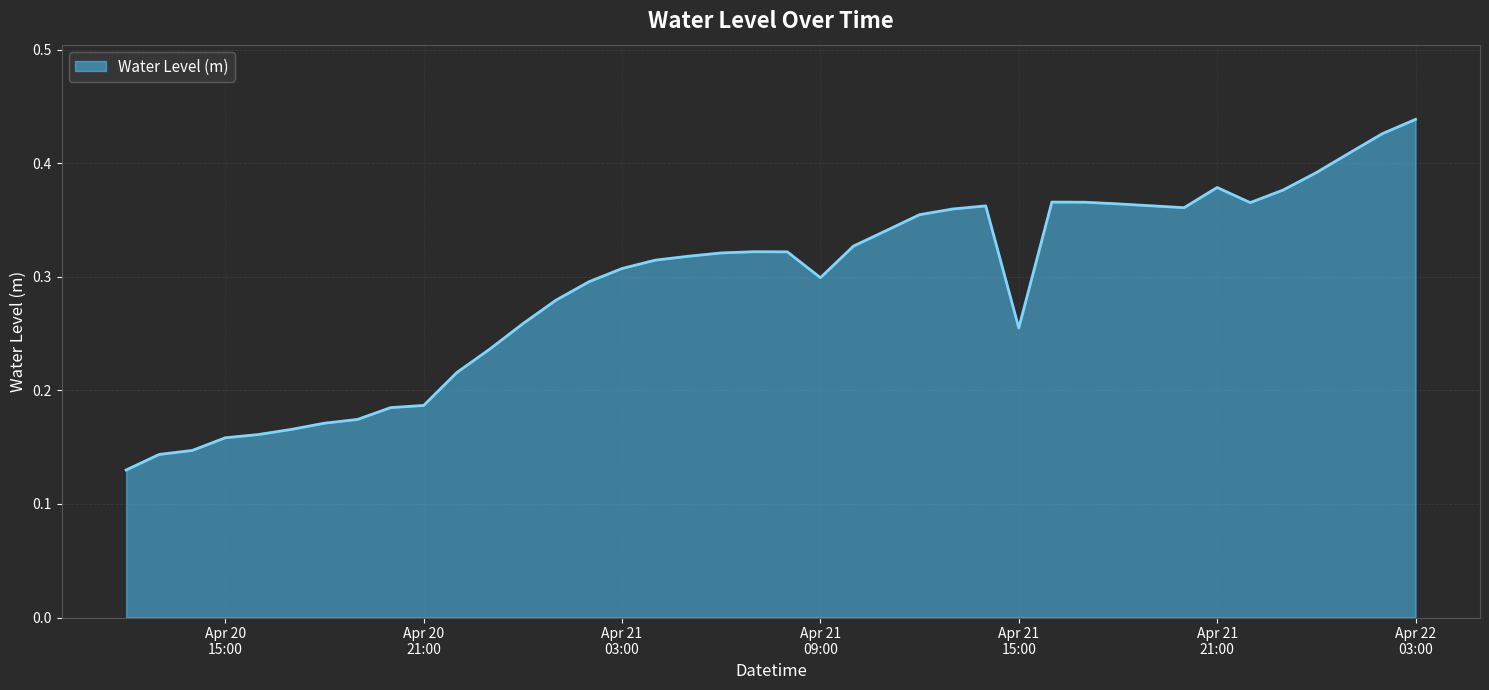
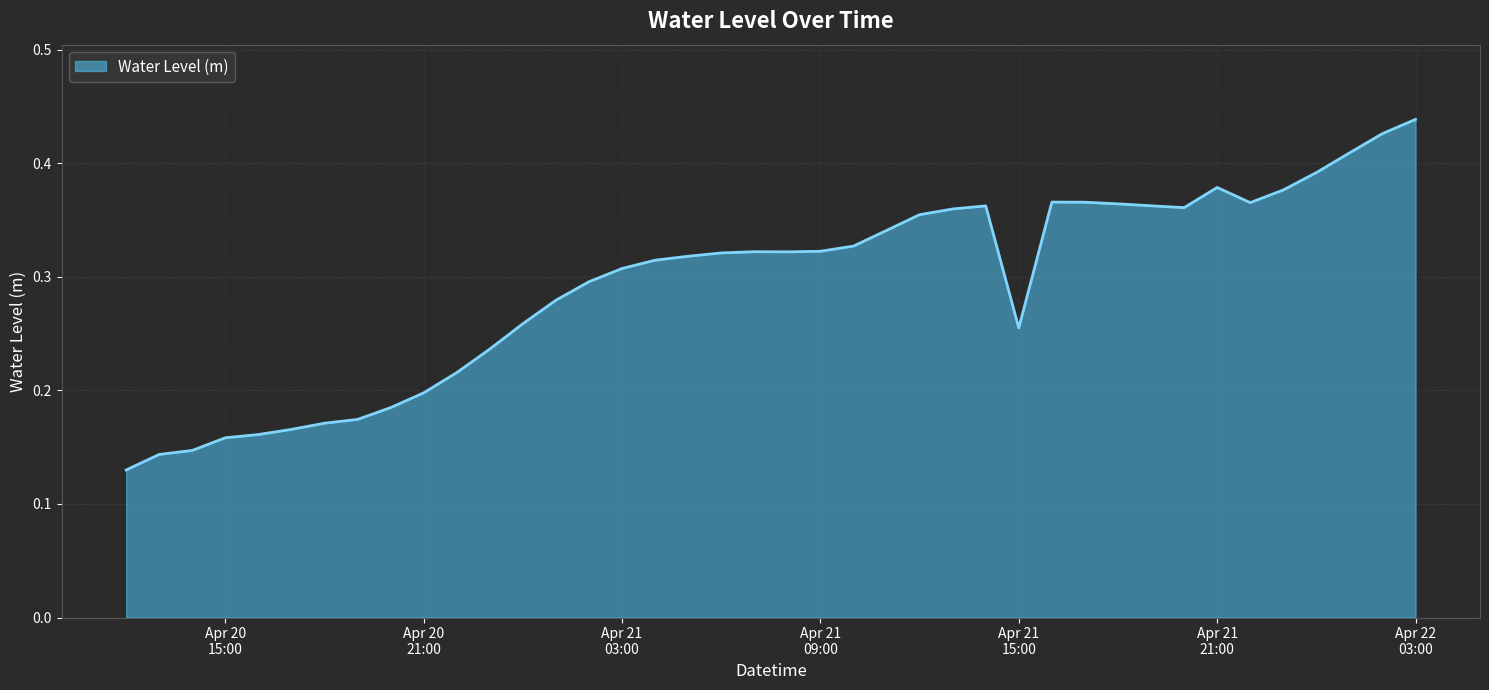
  {
    "Apr 20 15:00": 0.158,
-   "Apr 20 21:00": 0.187,
+   "Apr 20 21:00": 0.198,
    "Apr 21 03:00": 0.307,
-   "Apr 21 09:00": 0.299,
+   "Apr 21 09:00": 0.323,
    "Apr 21 15:00": 0.255,
    "Apr 21 21:00": 0.379,
    "Apr 22 03:00": 0.439
  }
